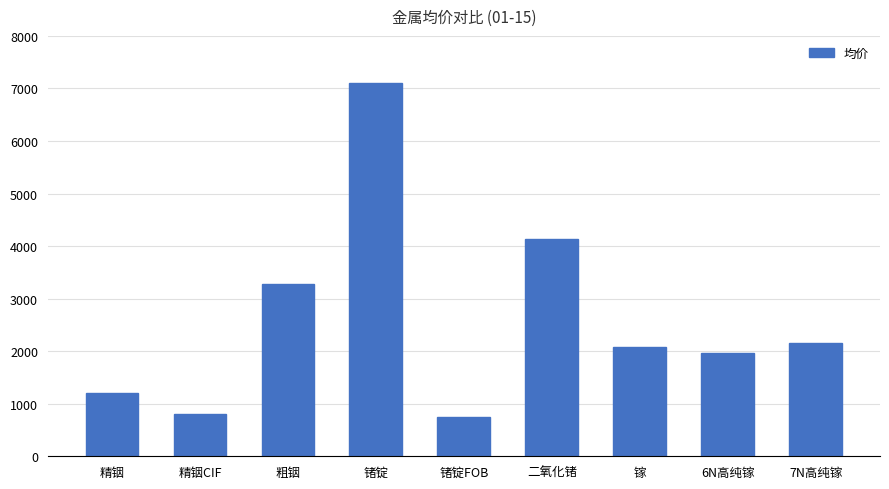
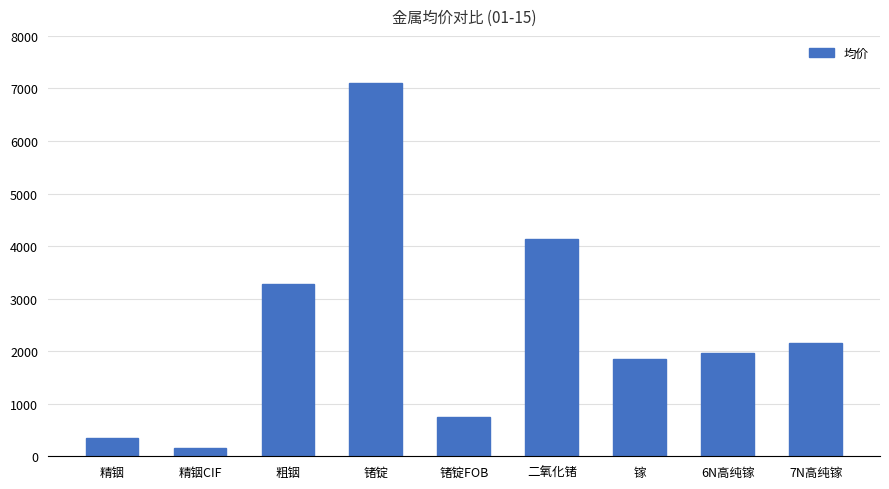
  {
-   "精铟": 1200,
-   "精铟CIF": 800,
+   "精铟": 300,
+   "精铟CIF": 200,
    "粗铟": 3300,
    "锗锭": 7100,
    "锗锭FOB": 800,
    "二氧化锗": 4100,
-   "镓": 2100,
+   "镓": 1900,
    "6N高纯镓": 2000,
    "7N高纯镓": 2200
  }
